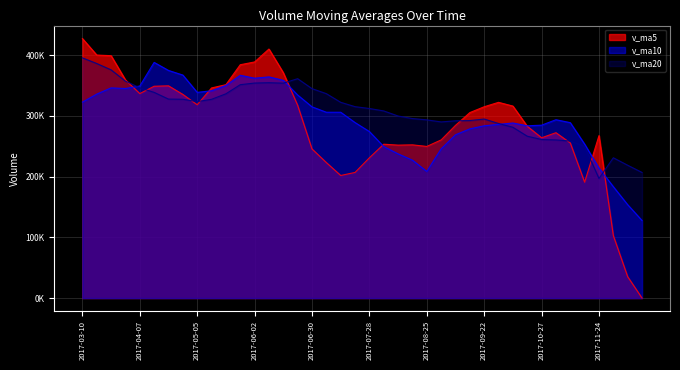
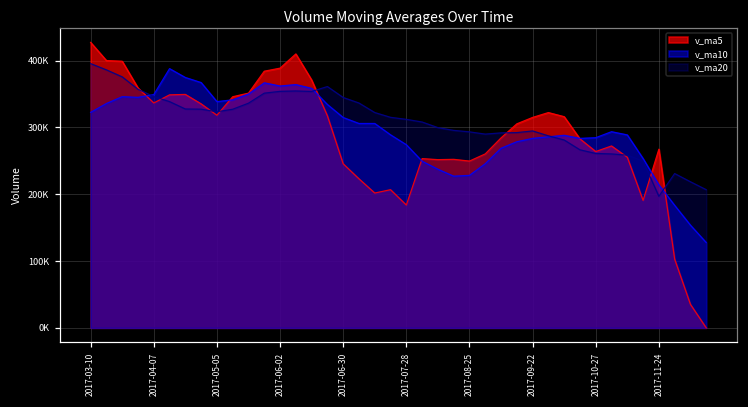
  {
    "v_ma5": {
      "2017-03-10": 430000,
      "2017-04-07": 340000,
      "2017-05-05": 320000,
      "2017-06-02": 390000,
      "2017-06-30": 250000,
-     "2017-07-28": 230000,
+     "2017-07-28": 180000,
      "2017-08-25": 250000,
      "2017-09-22": 320000,
      "2017-11-24": 270000
    },
    "v_ma10": {
      "2017-03-10": 320000,
      "2017-05-05": 340000,
      "2017-06-02": 360000,
      "2017-06-30": 310000,
      "2017-07-28": 270000,
-     "2017-08-25": 210000,
+     "2017-08-25": 230000,
      "2017-09-22": 280000,
      "2017-10-27": 280000,
      "2017-11-24": 210000
    },
    "v_ma20": {
      "2017-03-10": 400000,
      "2017-05-05": 320000,
      "2017-06-02": 350000,
      "2017-06-30": 340000,
      "2017-07-28": 310000,
      "2017-08-25": 290000,
      "2017-09-22": 290000,
      "2017-11-24": 200000
    }
  }
